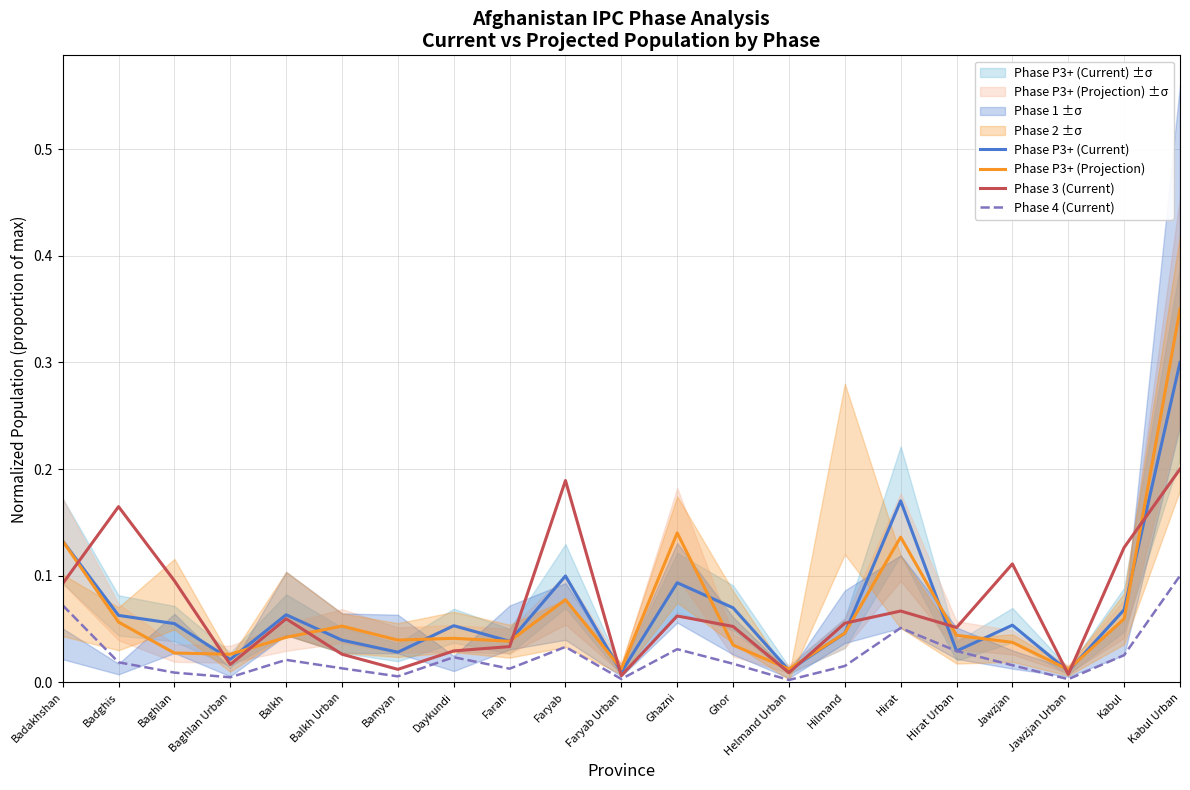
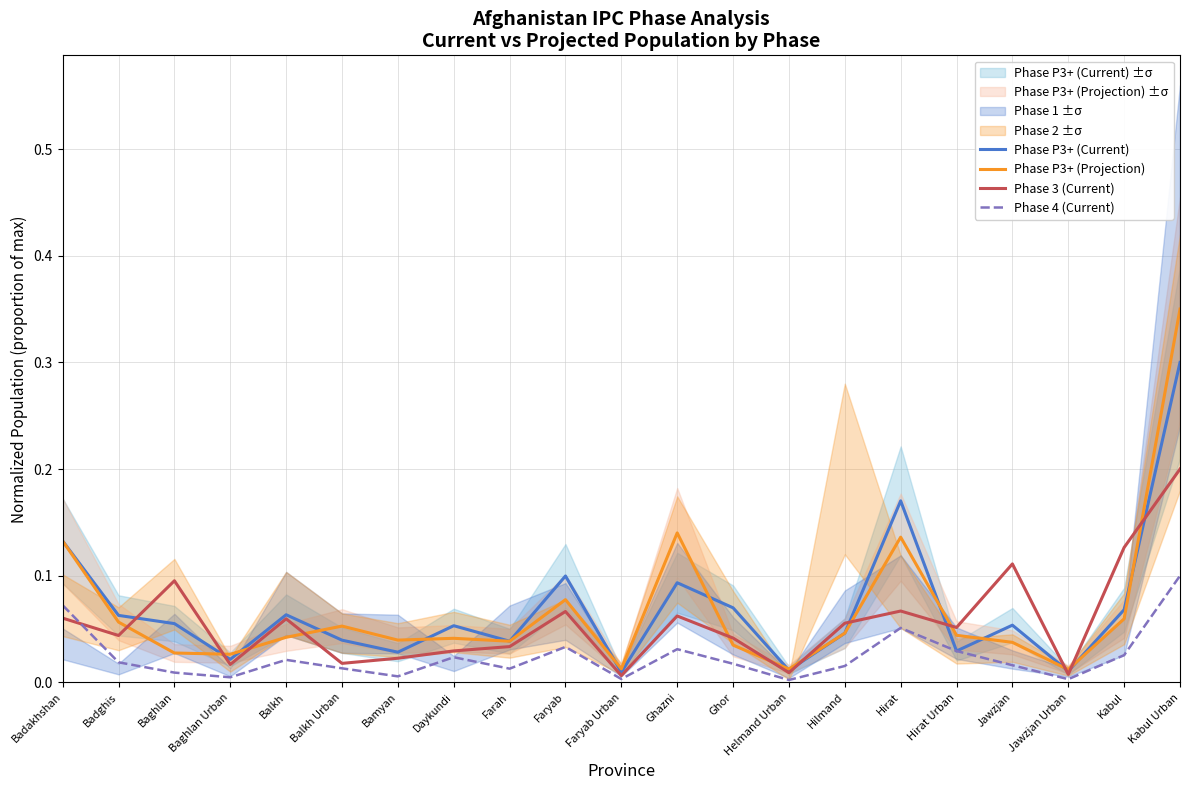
  {
    "Phase 3 (Current)": {
-     "Badakhshan": 0.093,
-     "Badghis": 0.165,
+     "Badakhshan": 0.060,
+     "Badghis": 0.044,
      "Baghlan": 0.095,
      "Baghlan Urban": 0.017,
      "Balkh": 0.060,
-     "Balkh Urban": 0.026,
-     "Bamyan": 0.012,
+     "Balkh Urban": 0.018,
+     "Bamyan": 0.023,
      "Daykundi": 0.030,
      "Farah": 0.034,
-     "Faryab": 0.189,
+     "Faryab": 0.067,
      "Faryab Urban": 0.006,
      "Ghazni": 0.062,
-     "Ghor": 0.052,
+     "Ghor": 0.042,
      "Hilmand": 0.056,
      "Hirat": 0.067,
      "Jawzjan": 0.111,
      "Jawzjan Urban": 0.008,
      "Kabul": 0.126,
      "Kabul Urban": 0.200
    }
  }
